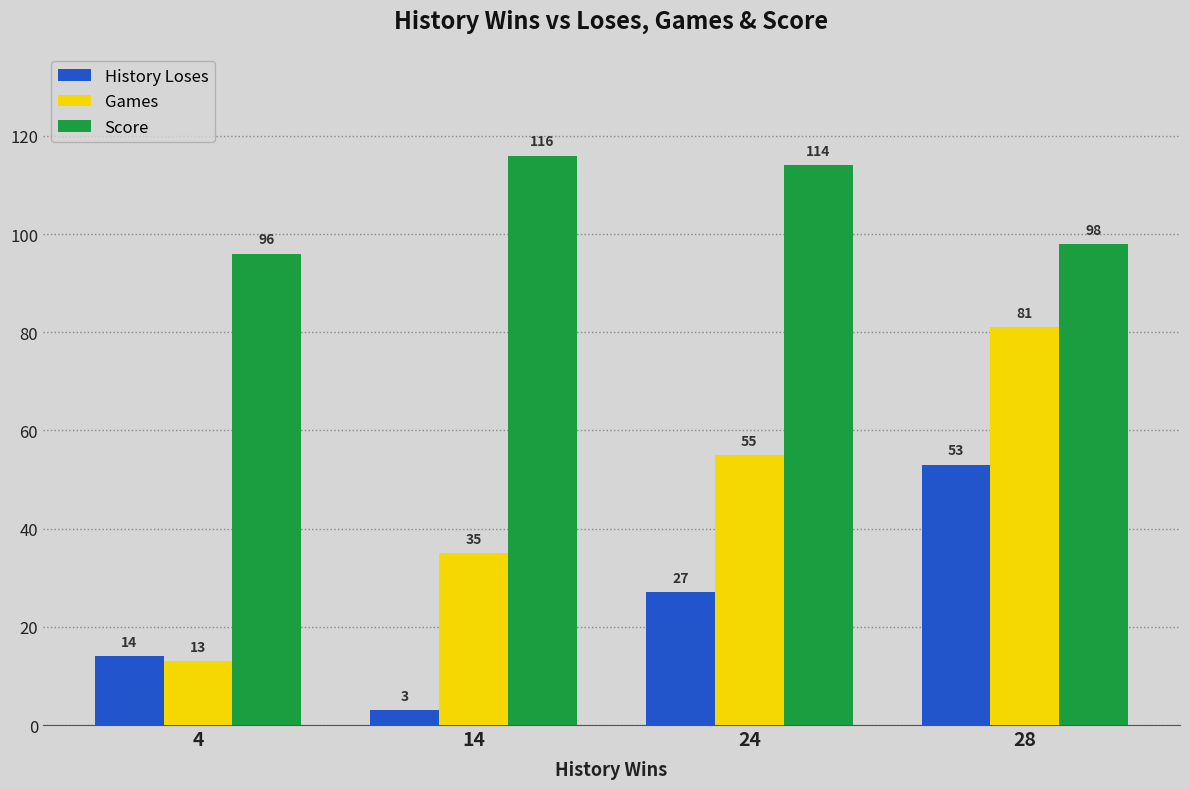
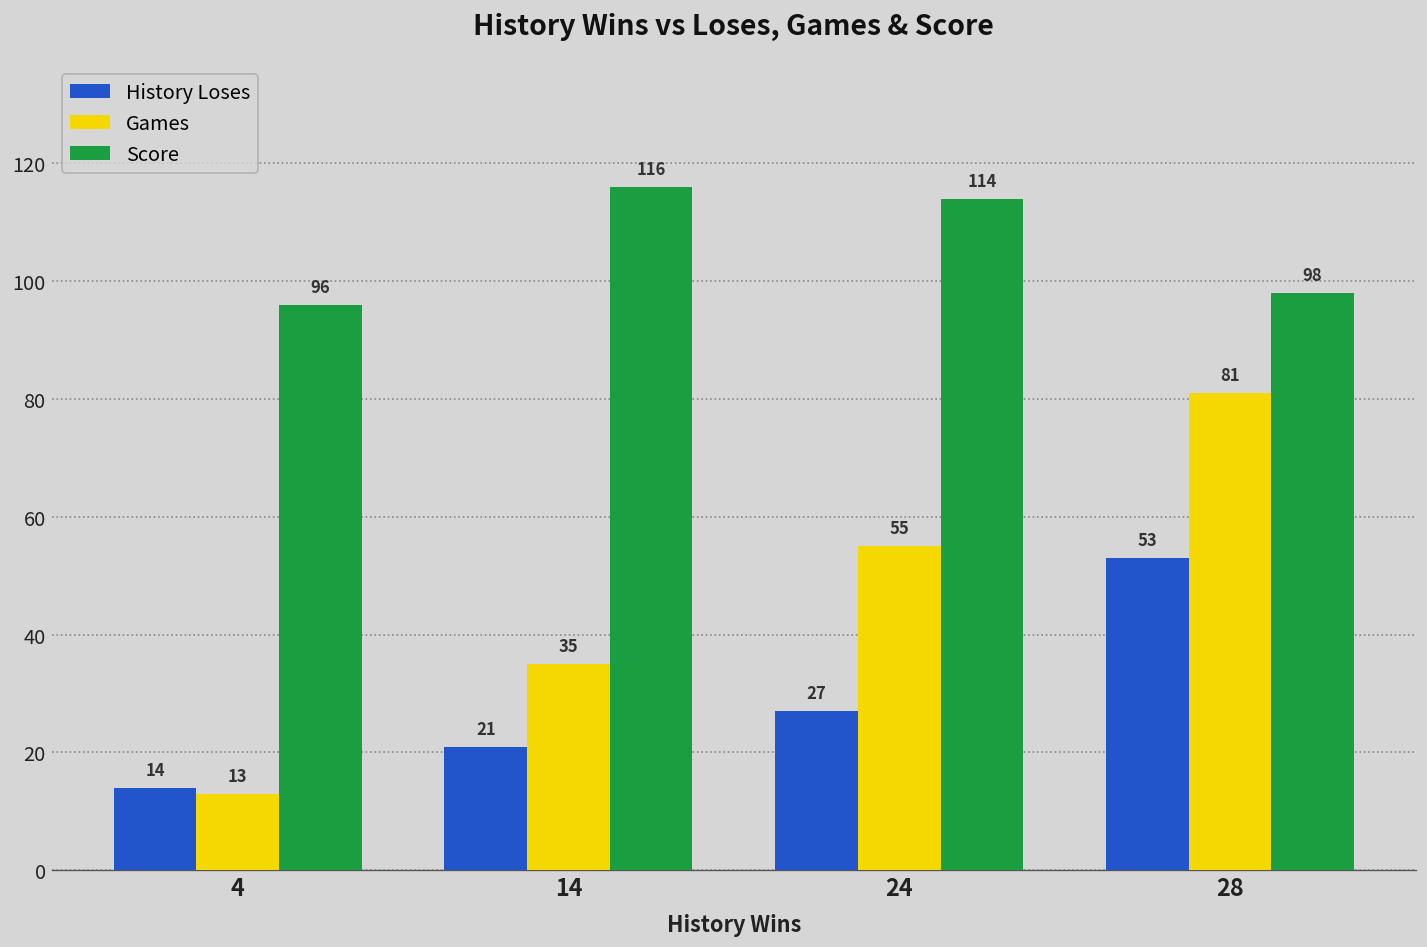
  {
    "History Loses": {
      "4": 14,
-     "14": 3,
+     "14": 21,
      "24": 27,
      "28": 53
    },
    "Games": {
      "4": 13,
      "14": 35,
      "24": 55,
      "28": 81
    },
    "Score": {
      "4": 96,
      "14": 116,
      "24": 114,
      "28": 98
    }
  }
